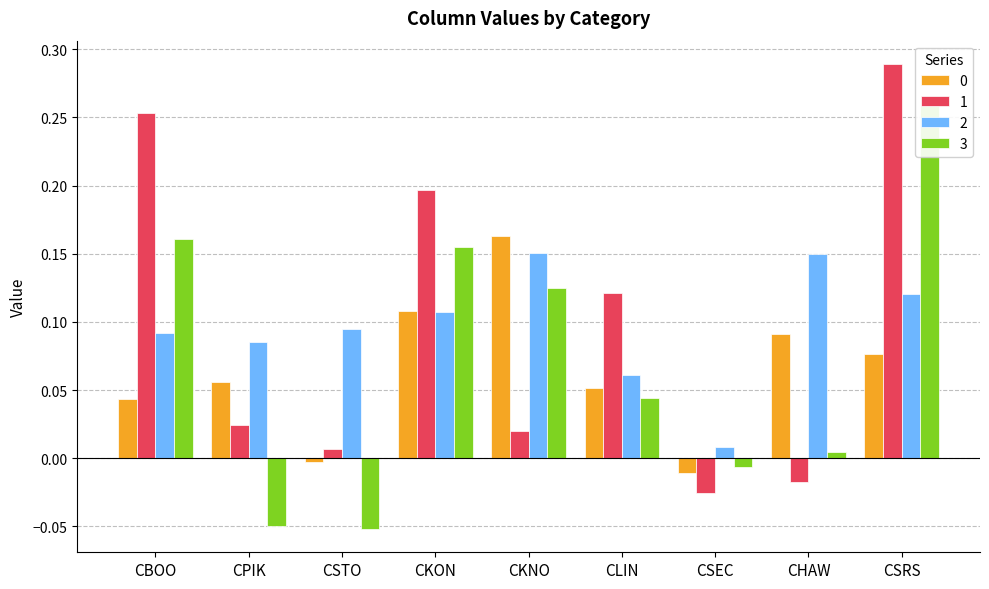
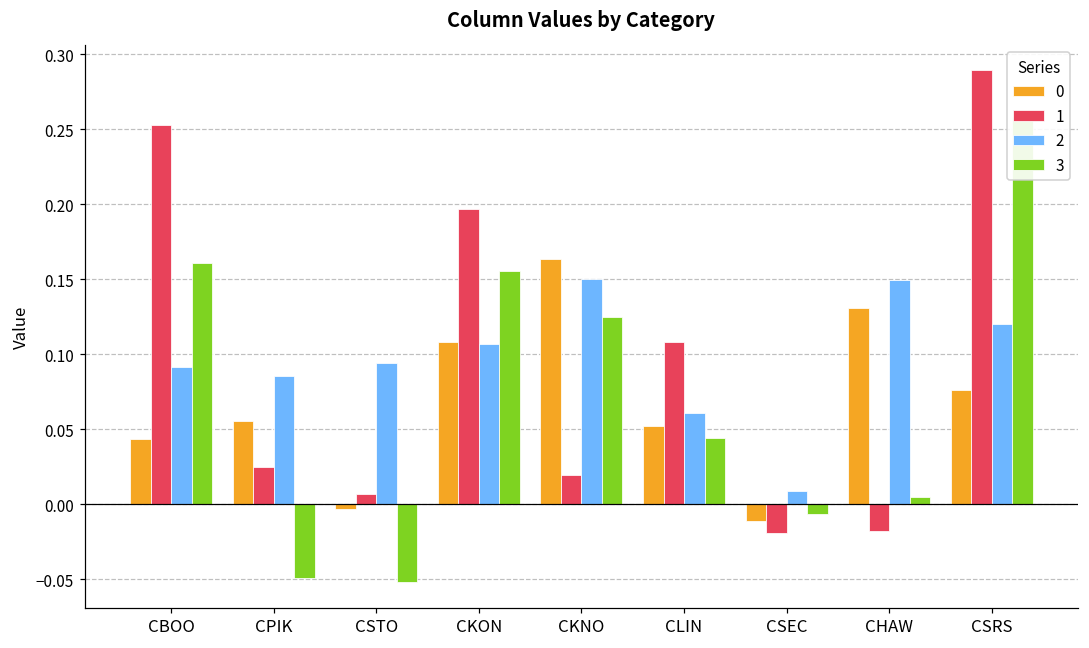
  {
    "0": {
      "CBOO": 0.044,
      "CPIK": 0.056,
      "CSTO": -0.003,
      "CKON": 0.108,
      "CKNO": 0.163,
      "CLIN": 0.052,
      "CSEC": -0.011,
-     "CHAW": 0.091,
+     "CHAW": 0.131,
      "CSRS": 0.076
    },
    "1": {
      "CBOO": 0.253,
      "CPIK": 0.025,
      "CSTO": 0.007,
      "CKON": 0.197,
      "CKNO": 0.020,
-     "CLIN": 0.121,
-     "CSEC": -0.026,
+     "CLIN": 0.108,
+     "CSEC": -0.019,
      "CHAW": -0.018,
      "CSRS": 0.289
    },
    "2": {
      "CBOO": 0.092,
      "CPIK": 0.086,
      "CSTO": 0.095,
      "CKON": 0.107,
      "CKNO": 0.150,
      "CLIN": 0.061,
      "CSEC": 0.009,
      "CHAW": 0.150,
      "CSRS": 0.120
    },
    "3": {
      "CBOO": 0.161,
      "CPIK": -0.049,
      "CSTO": -0.052,
      "CKON": 0.155,
      "CKNO": 0.125,
      "CLIN": 0.044,
      "CSEC": -0.007,
      "CHAW": 0.005
    }
  }
